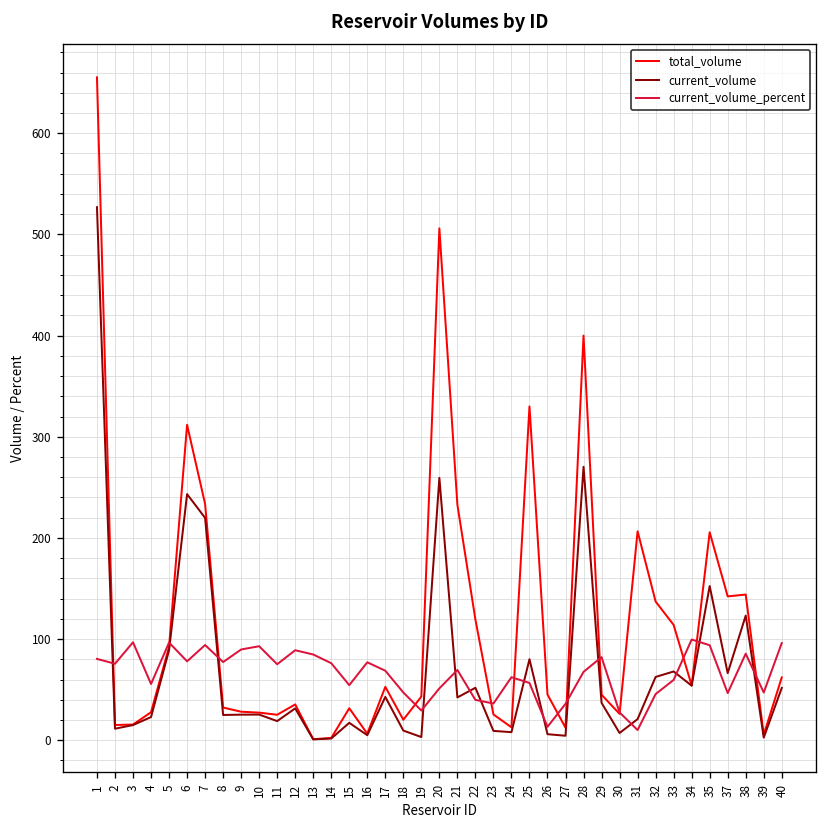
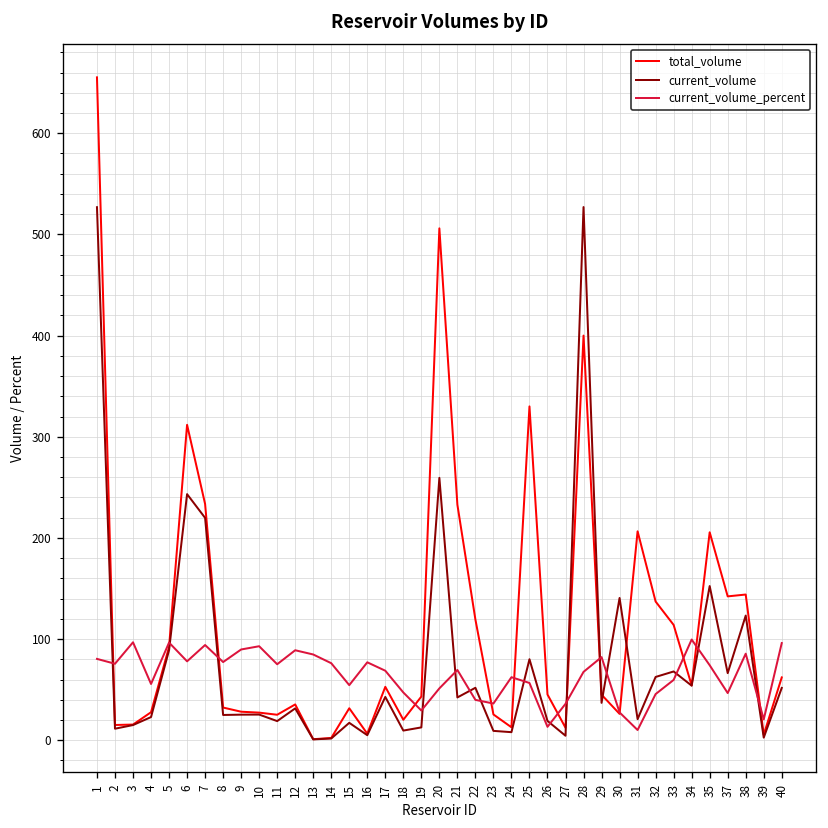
  {
    "total_volume": {
      "1": 660,
      "2": 20,
      "4": 30,
      "5": 90,
      "6": 310,
      "7": 230,
      "8": 30,
      "11": 30,
      "12": 40,
      "15": 30,
      "17": 50,
      "18": 20,
      "19": 40,
      "20": 510,
      "21": 230,
      "22": 120,
      "23": 30,
      "24": 10,
      "25": 330,
      "26": 50,
      "27": 10,
      "28": 400,
      "29": 50,
      "31": 210,
      "32": 140,
      "33": 110,
      "35": 210,
      "37": 140,
      "38": 140,
      "40": 60
    },
    "current_volume": {
      "1": 530,
      "2": 10,
      "4": 20,
      "5": 90,
      "6": 240,
      "7": 220,
      "8": 20,
      "11": 20,
      "12": 30,
      "15": 20,
      "17": 40,
      "18": 10,
-     "19": 0,
+     "19": 10,
      "20": 260,
      "21": 40,
      "22": 50,
      "23": 10,
      "24": 10,
      "25": 80,
-     "26": 10,
+     "26": 20,
      "27": 0,
-     "28": 270,
+     "28": 530,
      "29": 40,
-     "30": 10,
+     "30": 140,
      "31": 20,
      "32": 60,
      "33": 70,
      "35": 150,
      "37": 70,
      "38": 120,
      "40": 50
    },
    "current_volume_percent": {
      "1": 80,
      "2": 80,
      "3": 100,
      "4": 60,
      "5": 100,
      "6": 80,
      "7": 90,
      "8": 80,
      "9": 90,
      "10": 90,
      "11": 80,
      "12": 90,
      "13": 80,
      "14": 80,
      "15": 50,
      "16": 80,
      "17": 70,
      "18": 50,
      "19": 30,
      "20": 50,
      "21": 70,
      "22": 40,
      "23": 40,
      "24": 60,
      "25": 60,
      "26": 10,
      "27": 40,
      "28": 70,
      "29": 80,
      "31": 10,
      "32": 50,
      "33": 60,
      "34": 100,
-     "35": 90,
+     "35": 70,
      "37": 50,
      "38": 90,
-     "39": 50,
+     "39": 20,
      "40": 100
    }
  }
